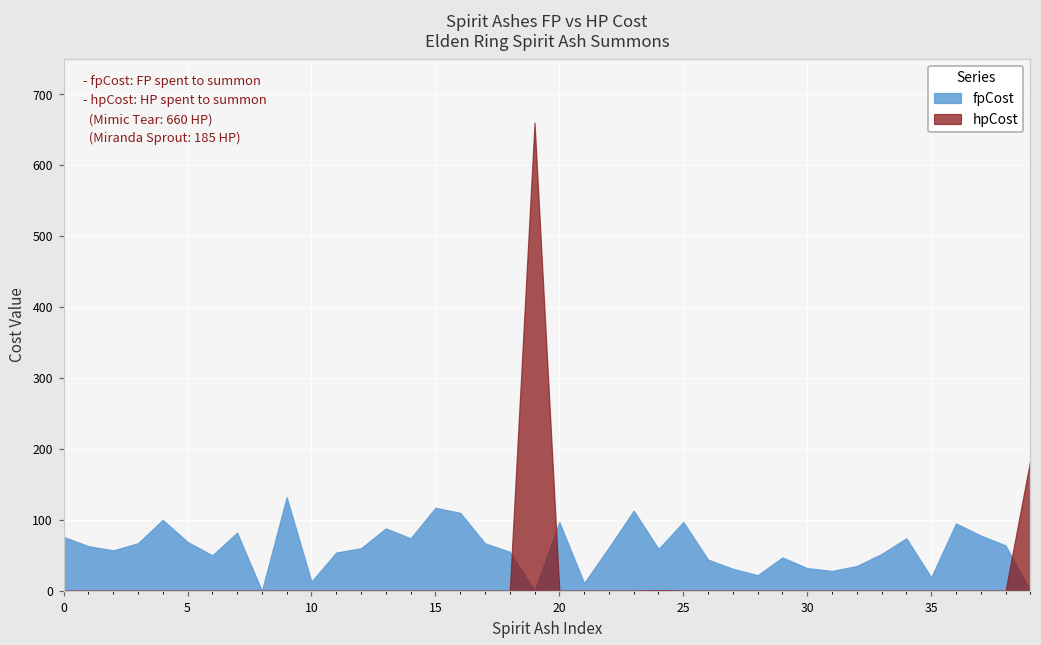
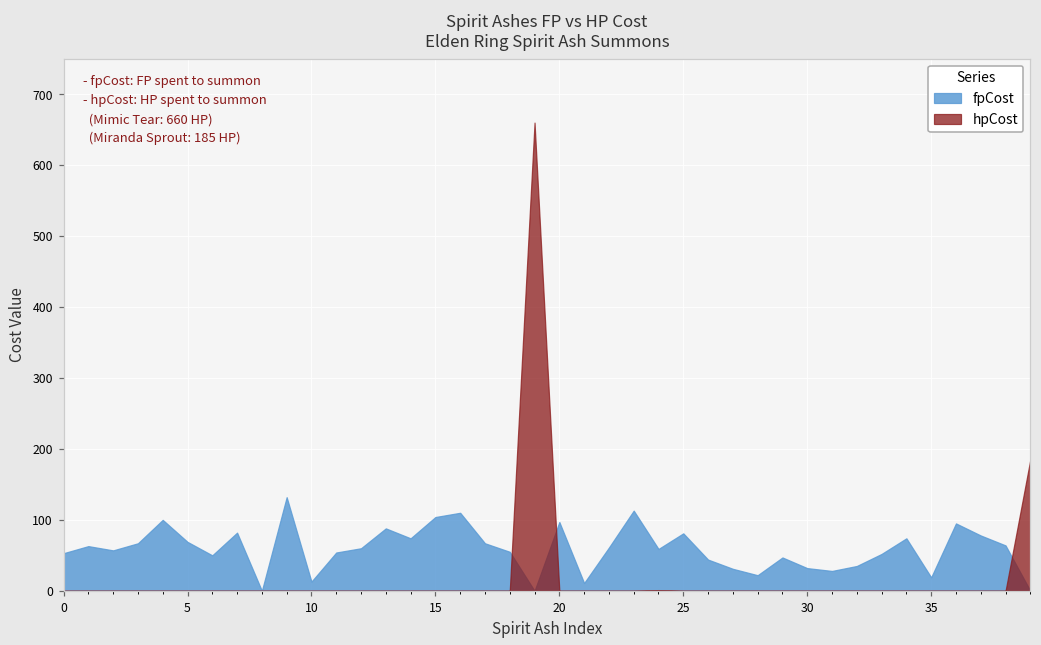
  {
    "fpCost": {
-     "0": 80,
+     "0": 50,
      "5": 70,
      "10": 10,
-     "15": 120,
+     "15": 100,
      "20": 100,
-     "25": 100,
+     "25": 80,
      "30": 30,
      "35": 20
    },
    "hpCost": {
      "0": 0,
      "5": 0,
      "10": 0,
      "15": 0,
      "20": 0,
      "25": 0,
      "30": 0,
      "35": 0
    }
  }
